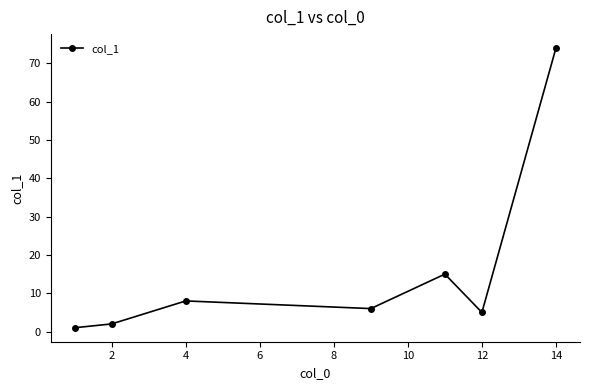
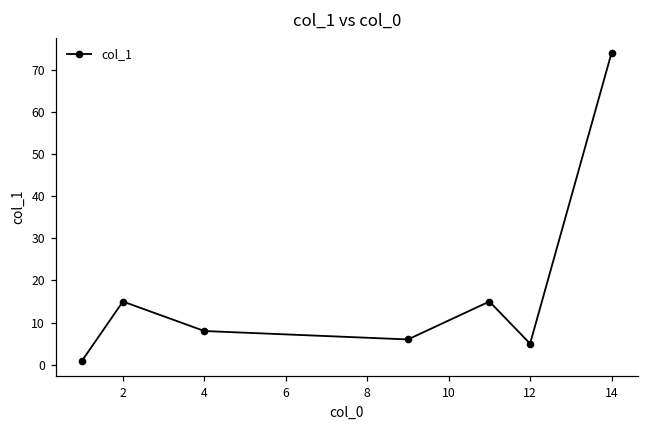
  {
-   "2": 2,
+   "2": 15,
    "4": 8,
    "12": 5,
    "14": 74
  }
